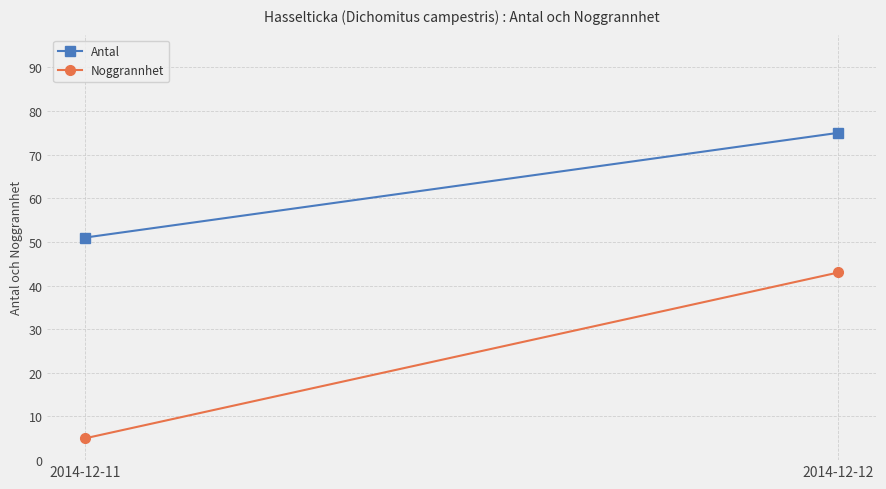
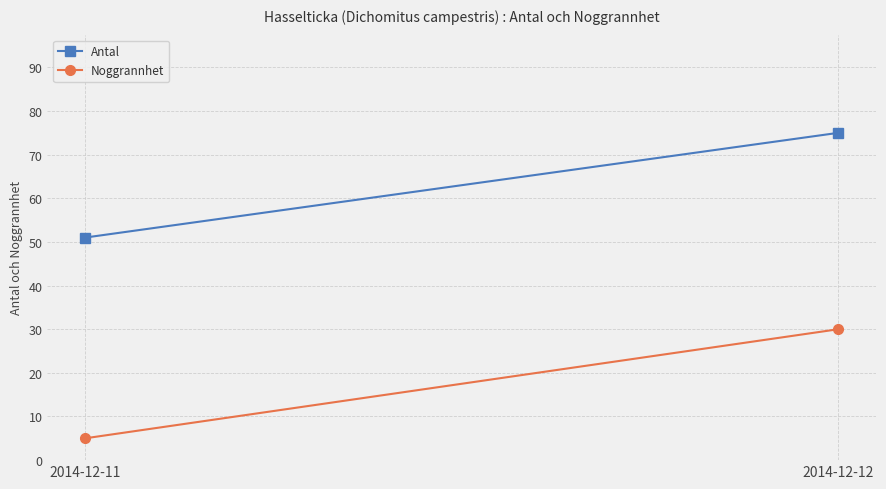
  {
    "Antal": {
      "2014-12-11": 51,
      "2014-12-12": 75
    },
    "Noggrannhet": {
      "2014-12-11": 5,
-     "2014-12-12": 43
+     "2014-12-12": 30
    }
  }
